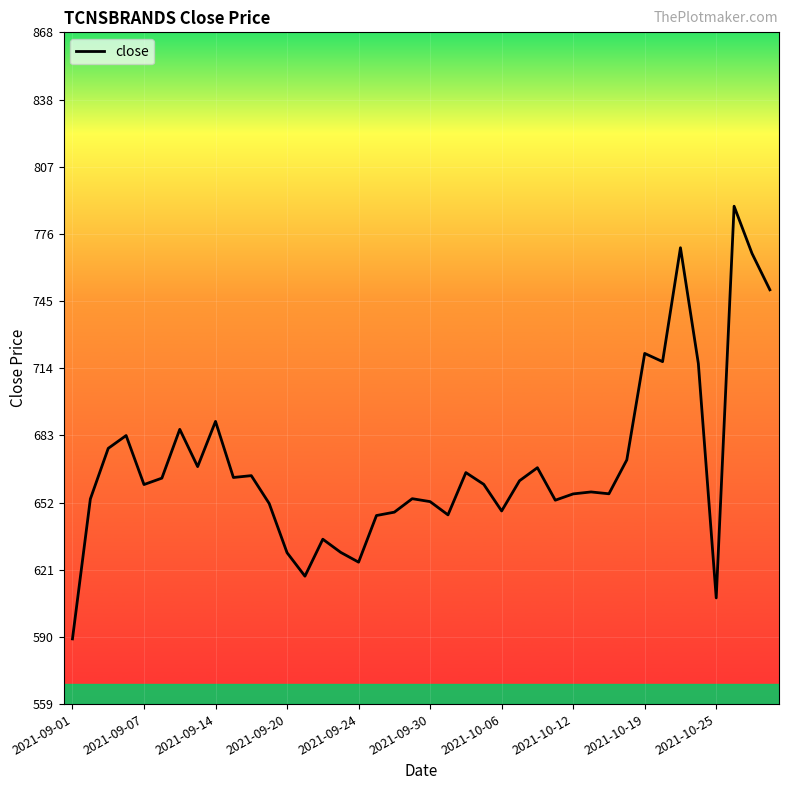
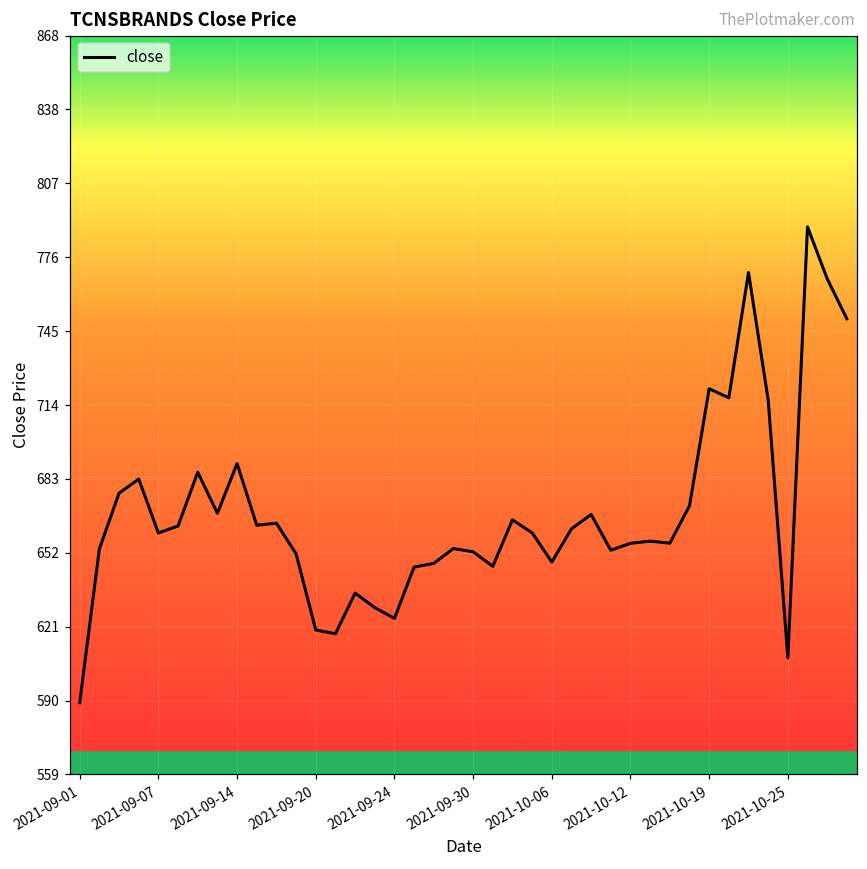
  {
    "2021-09-01": 589,
    "2021-09-07": 660,
    "2021-09-14": 690,
-   "2021-09-20": 629,
+   "2021-09-20": 620,
    "2021-09-24": 625,
    "2021-09-30": 653,
    "2021-10-06": 648,
    "2021-10-12": 656,
    "2021-10-19": 721,
    "2021-10-25": 608
  }
